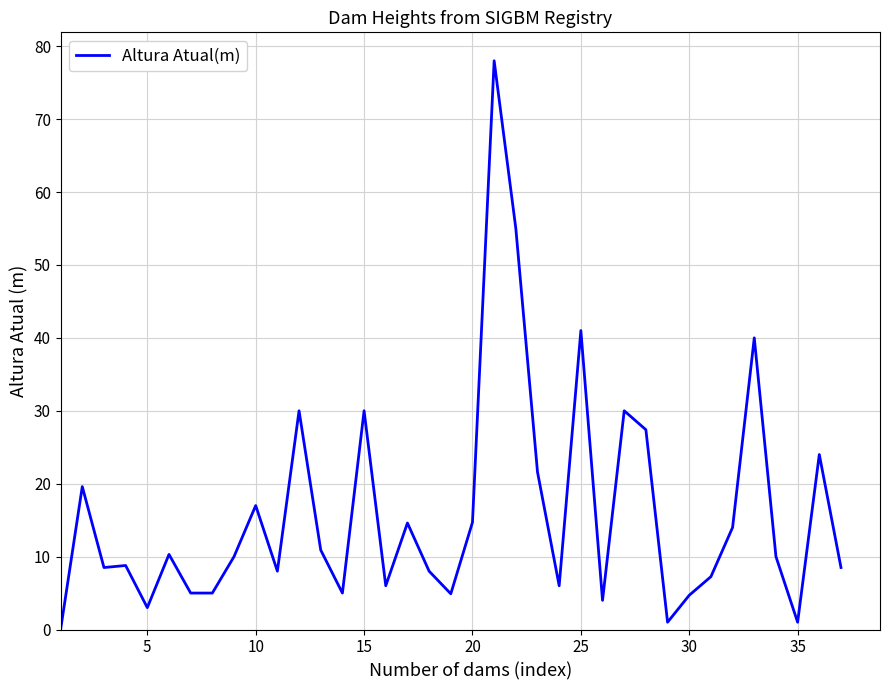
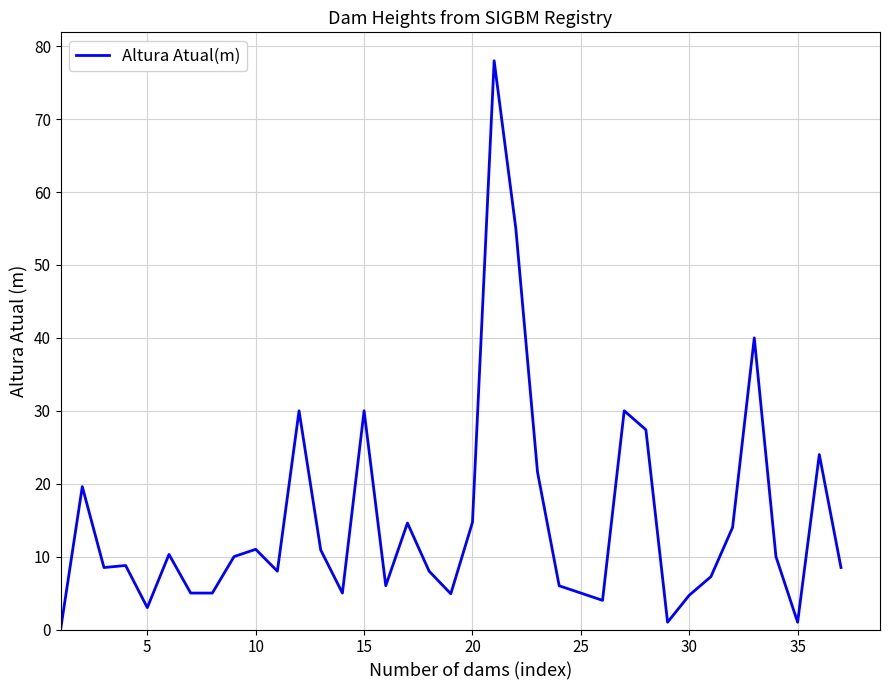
  {
    "5": 3,
-   "10": 17,
+   "10": 11,
    "15": 30,
    "20": 15,
-   "25": 41,
+   "25": 5,
    "30": 5,
    "35": 1
  }
